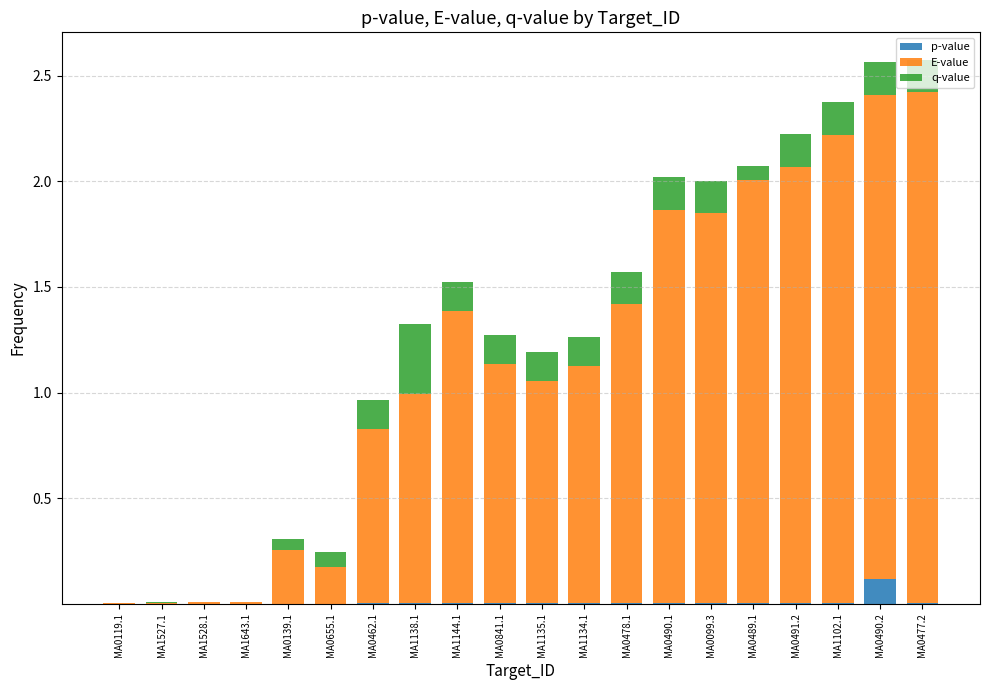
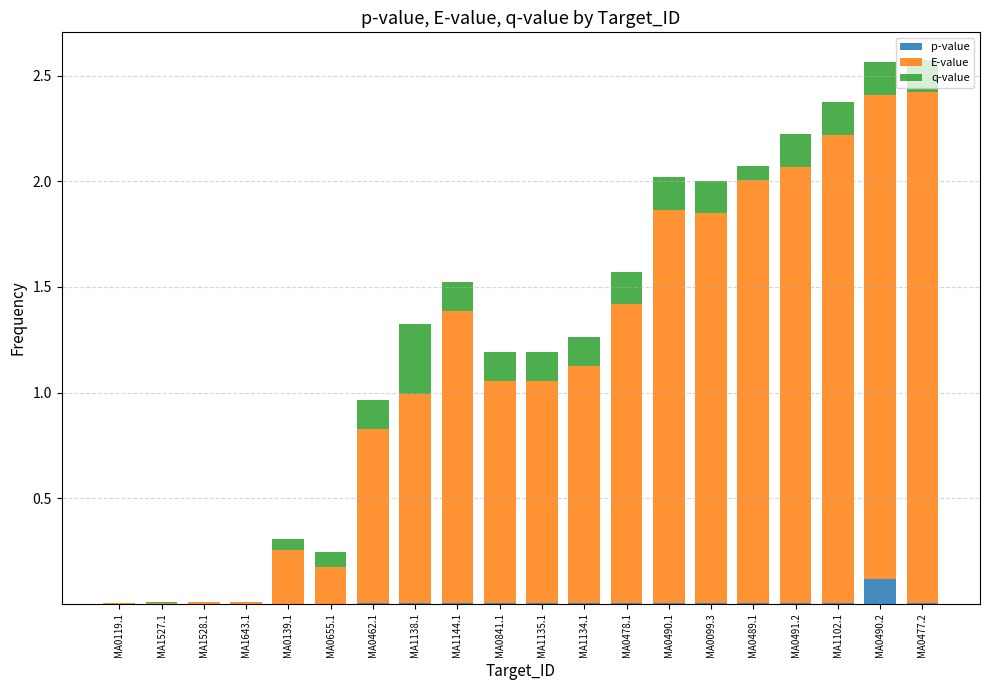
  {
    "p-value": {
      "MA0490.2": 0.12
    },
    "E-value": {
      "MA0139.1": 0.25,
      "MA0655.1": 0.17,
      "MA0462.1": 0.83,
      "MA1138.1": 0.99,
      "MA1144.1": 1.38,
-     "MA0841.1": 1.13,
+     "MA0841.1": 1.05,
      "MA1135.1": 1.06,
      "MA1134.1": 1.12,
      "MA0478.1": 1.42,
      "MA0490.1": 1.86,
      "MA0099.3": 1.85,
      "MA0489.1": 2.00,
      "MA0491.2": 2.07,
      "MA1102.1": 2.22,
      "MA0490.2": 2.30,
      "MA0477.2": 2.42
    },
    "q-value": {
      "MA0139.1": 0.05,
      "MA0655.1": 0.07,
      "MA0462.1": 0.14,
      "MA1138.1": 0.33,
      "MA1144.1": 0.14,
      "MA0841.1": 0.14,
      "MA1135.1": 0.14,
      "MA1134.1": 0.14,
      "MA0478.1": 0.16,
      "MA0490.1": 0.16,
      "MA0099.3": 0.16,
      "MA0489.1": 0.07,
      "MA0491.2": 0.16,
      "MA1102.1": 0.16,
      "MA0490.2": 0.16
    }
  }
